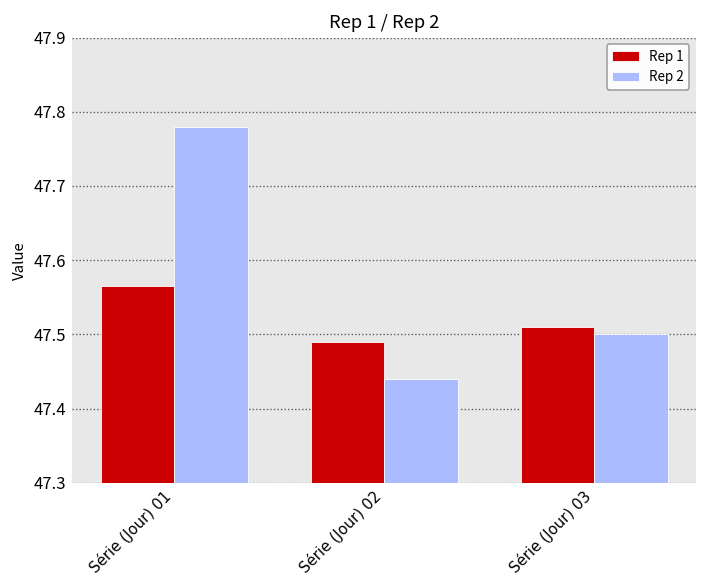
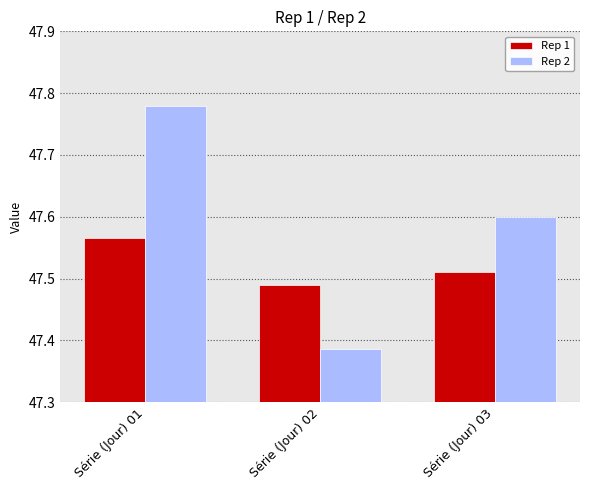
  {
    "Rep 1": {
      "Série (Jour) 01": 47.57,
      "Série (Jour) 02": 47.49,
      "Série (Jour) 03": 47.51
    },
    "Rep 2": {
      "Série (Jour) 01": 47.78,
-     "Série (Jour) 02": 47.44,
-     "Série (Jour) 03": 47.5
+     "Série (Jour) 02": 47.39,
+     "Série (Jour) 03": 47.6
    }
  }
